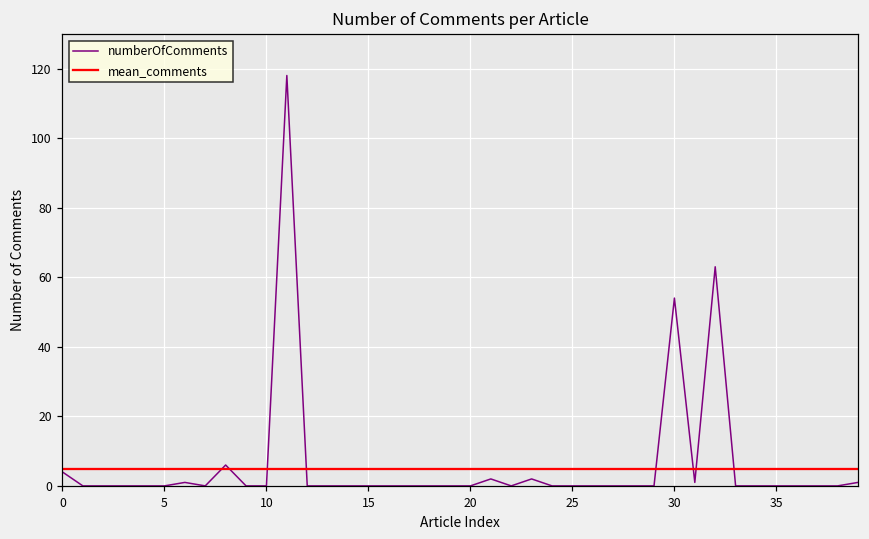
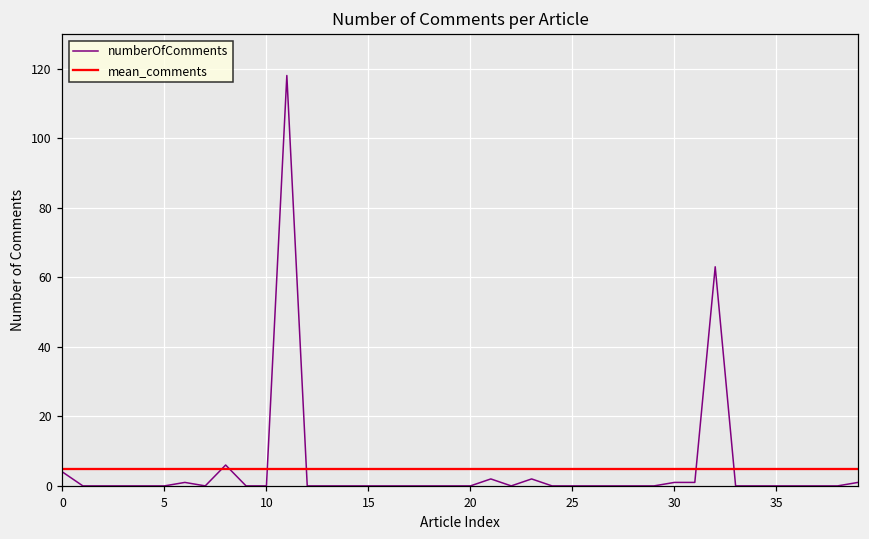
  {
    "0": 4,
    "5": 0,
    "10": 0,
    "15": 0,
    "20": 0,
    "25": 0,
-   "30": 54,
+   "30": 1,
    "35": 0
  }
